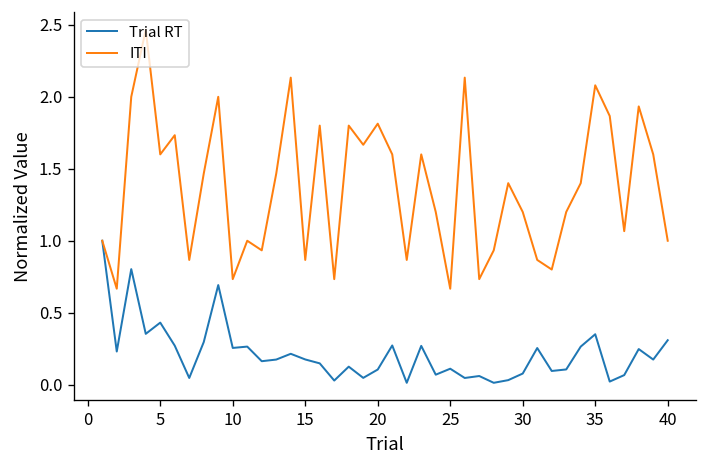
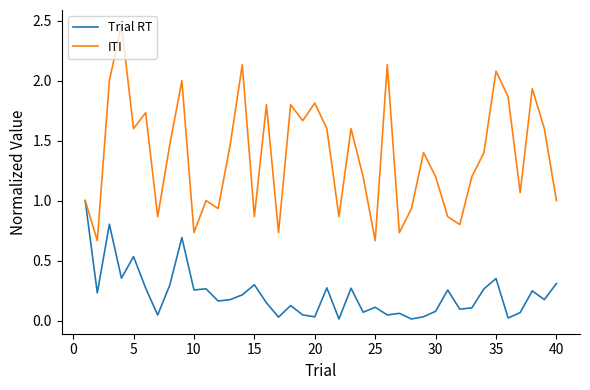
  {
    "Trial RT": {
-     "5": 0.43,
+     "5": 0.53,
      "10": 0.26,
-     "15": 0.18,
-     "20": 0.11,
+     "15": 0.30,
+     "20": 0.03,
      "25": 0.11,
      "30": 0.08,
      "35": 0.35,
      "40": 0.31
    },
    "ITI": {
      "5": 1.60,
      "10": 0.73,
      "15": 0.87,
      "20": 1.81,
      "25": 0.67,
      "30": 1.20,
      "35": 2.08,
      "40": 1.00
    }
  }
